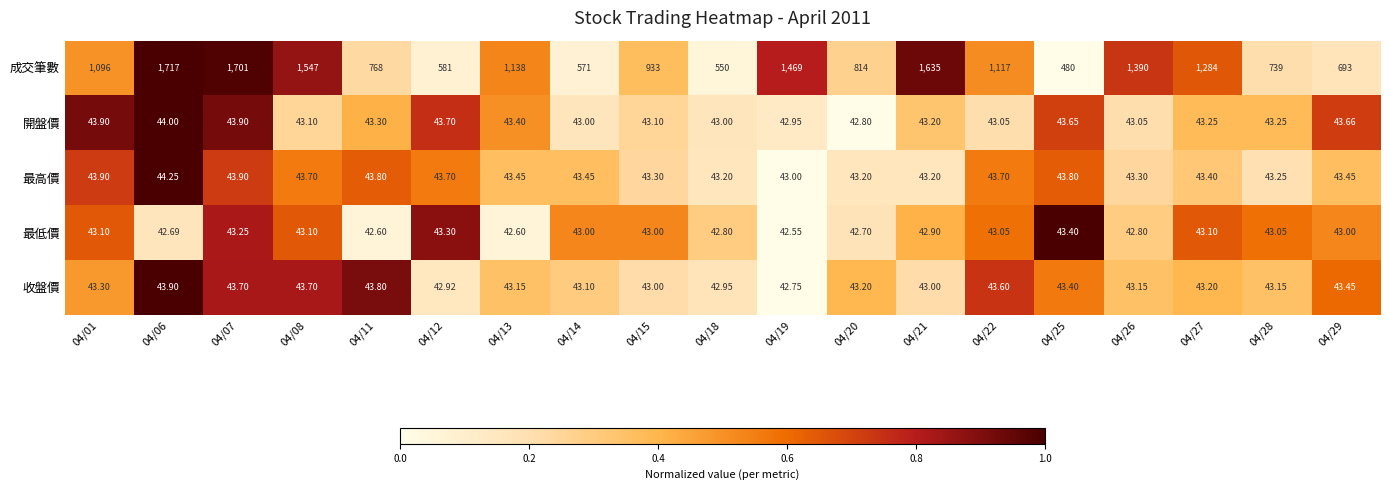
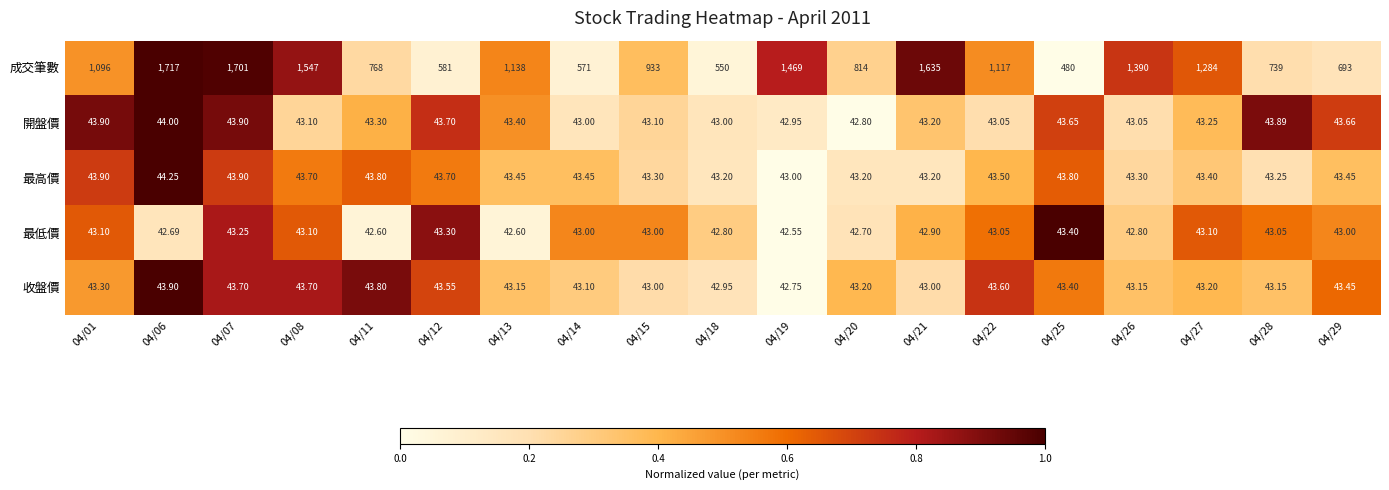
  {
    "成交筆數": {
      "04/01": "1,096",
      "04/06": "1,717",
      "04/07": "1,701",
      "04/08": "1,547",
      "04/11": "768",
      "04/12": "581",
      "04/13": "1,138",
      "04/14": "571",
      "04/15": "933",
      "04/18": "550",
      "04/19": "1,469",
      "04/20": "814",
      "04/21": "1,635",
      "04/22": "1,117",
      "04/25": "480",
      "04/26": "1,390",
      "04/27": "1,284",
      "04/28": "739",
      "04/29": "693"
    },
    "開盤價": {
      "04/01": "43.90",
      "04/06": "44.00",
      "04/07": "43.90",
      "04/08": "43.10",
      "04/11": "43.30",
      "04/12": "43.70",
      "04/13": "43.40",
      "04/14": "43.00",
      "04/15": "43.10",
      "04/18": "43.00",
      "04/19": "42.95",
      "04/20": "42.80",
      "04/21": "43.20",
      "04/22": "43.05",
      "04/25": "43.65",
      "04/26": "43.05",
      "04/27": "43.25",
-     "04/28": "43.25",
+     "04/28": "43.89",
      "04/29": "43.66"
    },
    "最高價": {
      "04/01": "43.90",
      "04/06": "44.25",
      "04/07": "43.90",
      "04/08": "43.70",
      "04/11": "43.80",
      "04/12": "43.70",
      "04/13": "43.45",
      "04/14": "43.45",
      "04/15": "43.30",
      "04/18": "43.20",
      "04/19": "43.00",
      "04/20": "43.20",
      "04/21": "43.20",
-     "04/22": "43.70",
+     "04/22": "43.50",
      "04/25": "43.80",
      "04/26": "43.30",
      "04/27": "43.40",
      "04/28": "43.25",
      "04/29": "43.45"
    },
    "最低價": {
      "04/01": "43.10",
      "04/06": "42.69",
      "04/07": "43.25",
      "04/08": "43.10",
      "04/11": "42.60",
      "04/12": "43.30",
      "04/13": "42.60",
      "04/14": "43.00",
      "04/15": "43.00",
      "04/18": "42.80",
      "04/19": "42.55",
      "04/20": "42.70",
      "04/21": "42.90",
      "04/22": "43.05",
      "04/25": "43.40",
      "04/26": "42.80",
      "04/27": "43.10",
      "04/28": "43.05",
      "04/29": "43.00"
    },
    "收盤價": {
      "04/01": "43.30",
      "04/06": "43.90",
      "04/07": "43.70",
      "04/08": "43.70",
      "04/11": "43.80",
-     "04/12": "42.92",
+     "04/12": "43.55",
      "04/13": "43.15",
      "04/14": "43.10",
      "04/15": "43.00",
      "04/18": "42.95",
      "04/19": "42.75",
      "04/20": "43.20",
      "04/21": "43.00",
      "04/22": "43.60",
      "04/25": "43.40",
      "04/26": "43.15",
      "04/27": "43.20",
      "04/28": "43.15",
      "04/29": "43.45"
    }
  }
